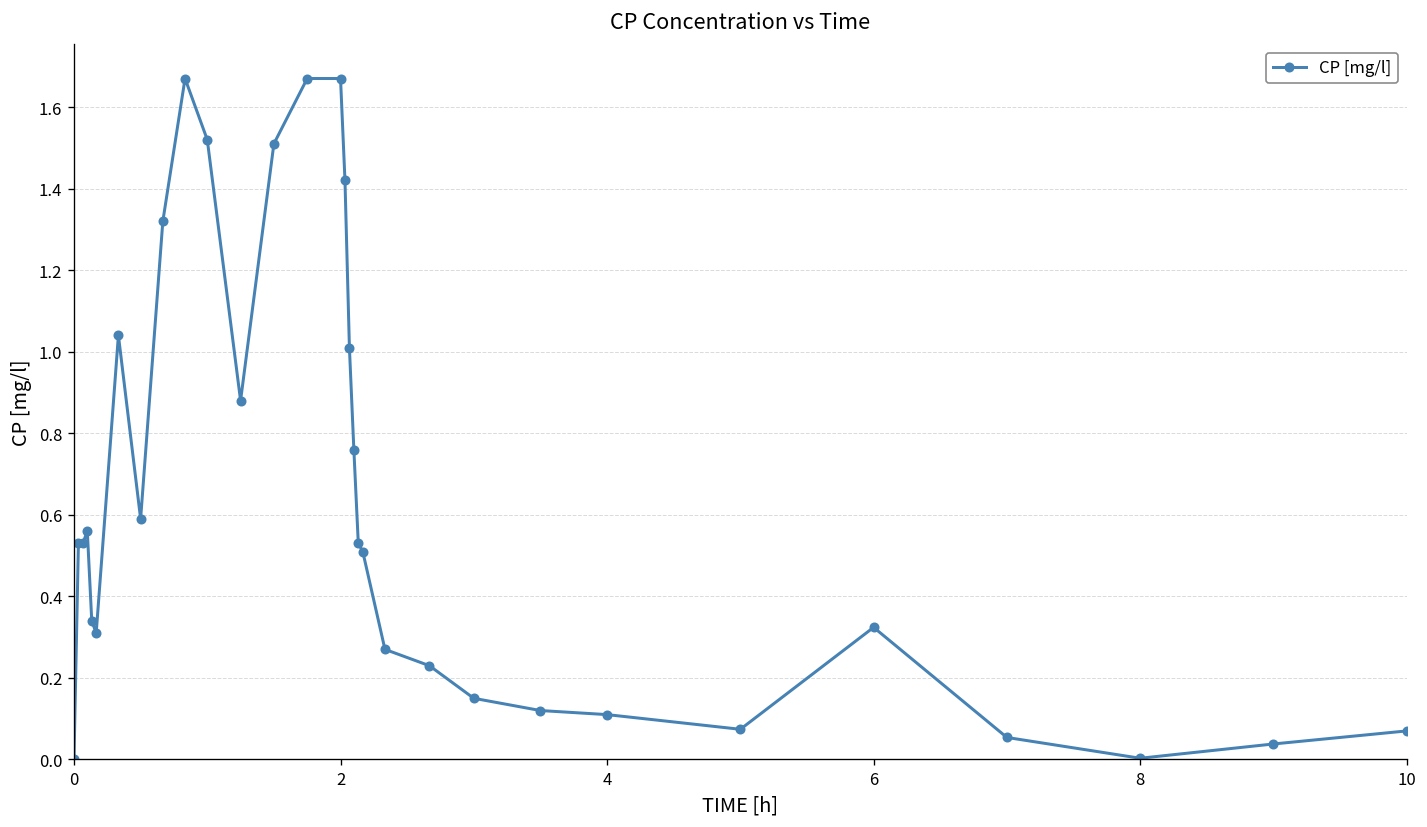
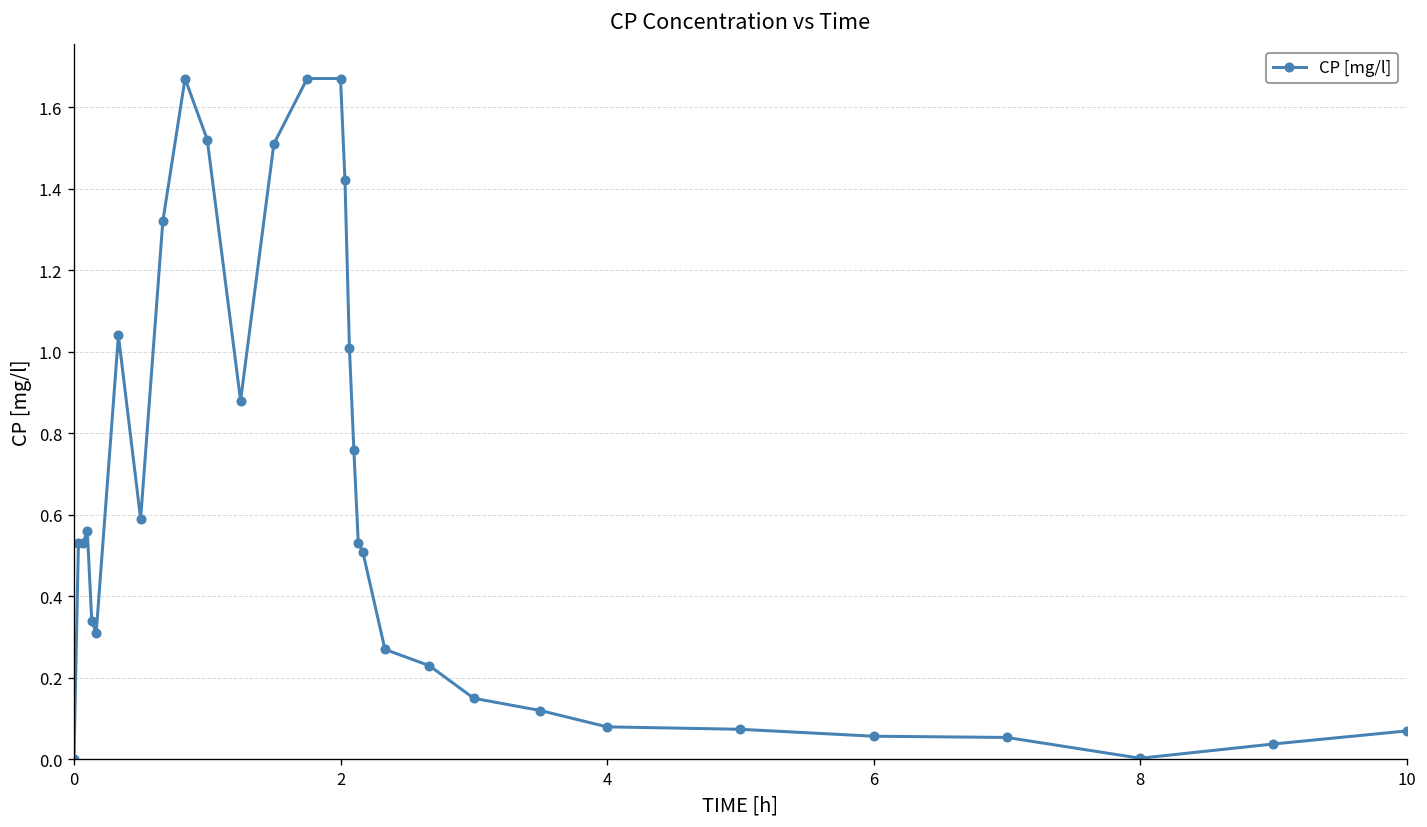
  {
    "0": 0.00,
    "2": 1.67,
-   "4": 0.11,
-   "6": 0.32,
+   "4": 0.08,
+   "6": 0.06,
    "8": 0.00,
    "10": 0.07
  }
